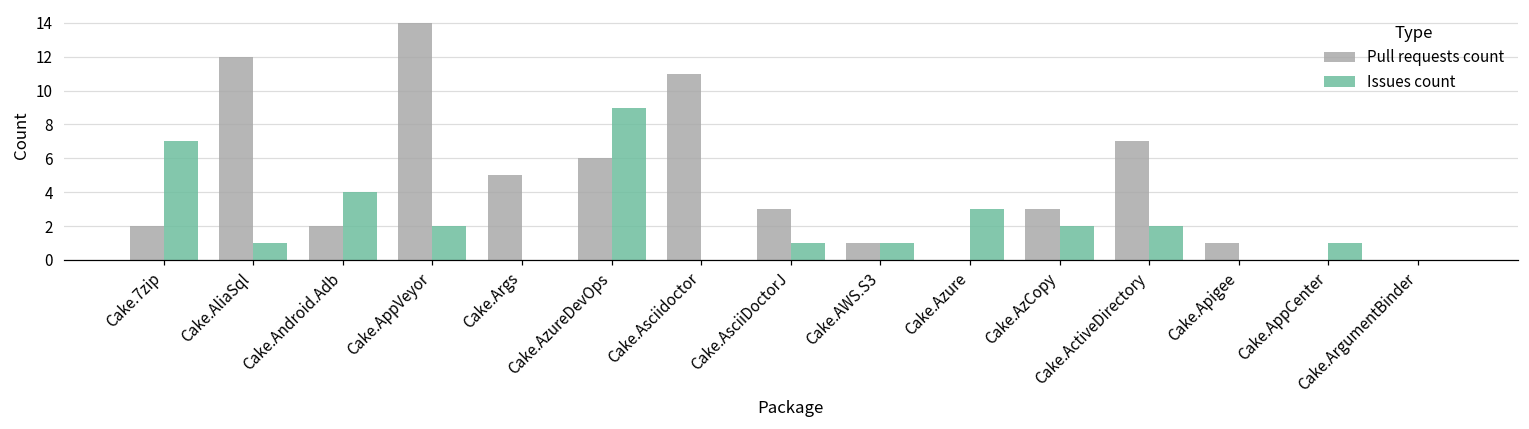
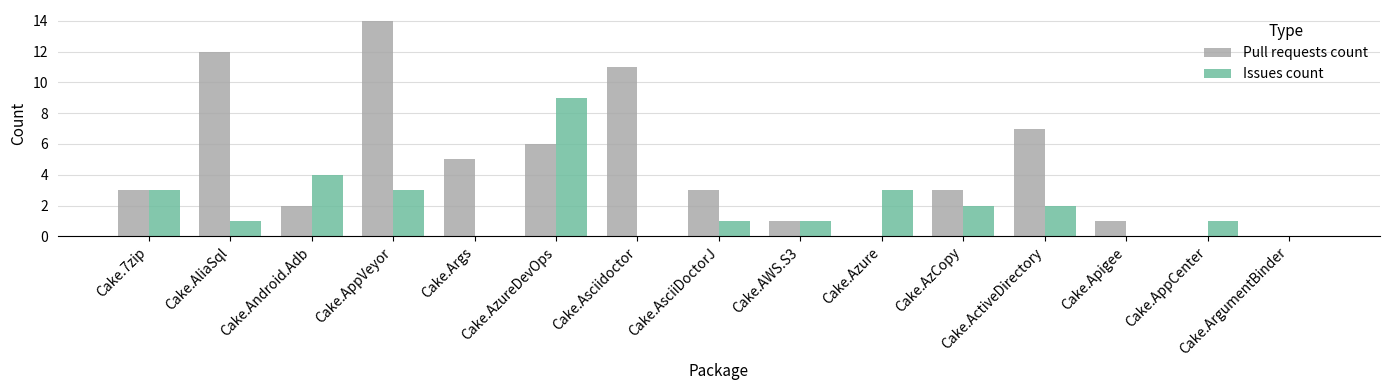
  {
    "Pull requests count": {
-     "Cake.7zip": 2,
+     "Cake.7zip": 3,
      "Cake.AliaSql": 12,
      "Cake.Android.Adb": 2,
      "Cake.AppVeyor": 14,
      "Cake.Args": 5,
      "Cake.AzureDevOps": 6,
      "Cake.Asciidoctor": 11,
      "Cake.AsciiDoctorJ": 3,
      "Cake.AWS.S3": 1,
      "Cake.Azure": 0,
      "Cake.AzCopy": 3,
      "Cake.ActiveDirectory": 7,
      "Cake.Apigee": 1,
      "Cake.AppCenter": 0,
      "Cake.ArgumentBinder": 0
    },
    "Issues count": {
-     "Cake.7zip": 7,
+     "Cake.7zip": 3,
      "Cake.AliaSql": 1,
      "Cake.Android.Adb": 4,
-     "Cake.AppVeyor": 2,
+     "Cake.AppVeyor": 3,
      "Cake.Args": 0,
      "Cake.AzureDevOps": 9,
      "Cake.Asciidoctor": 0,
      "Cake.AsciiDoctorJ": 1,
      "Cake.AWS.S3": 1,
      "Cake.Azure": 3,
      "Cake.AzCopy": 2,
      "Cake.ActiveDirectory": 2,
      "Cake.Apigee": 0,
      "Cake.AppCenter": 1,
      "Cake.ArgumentBinder": 0
    }
  }
